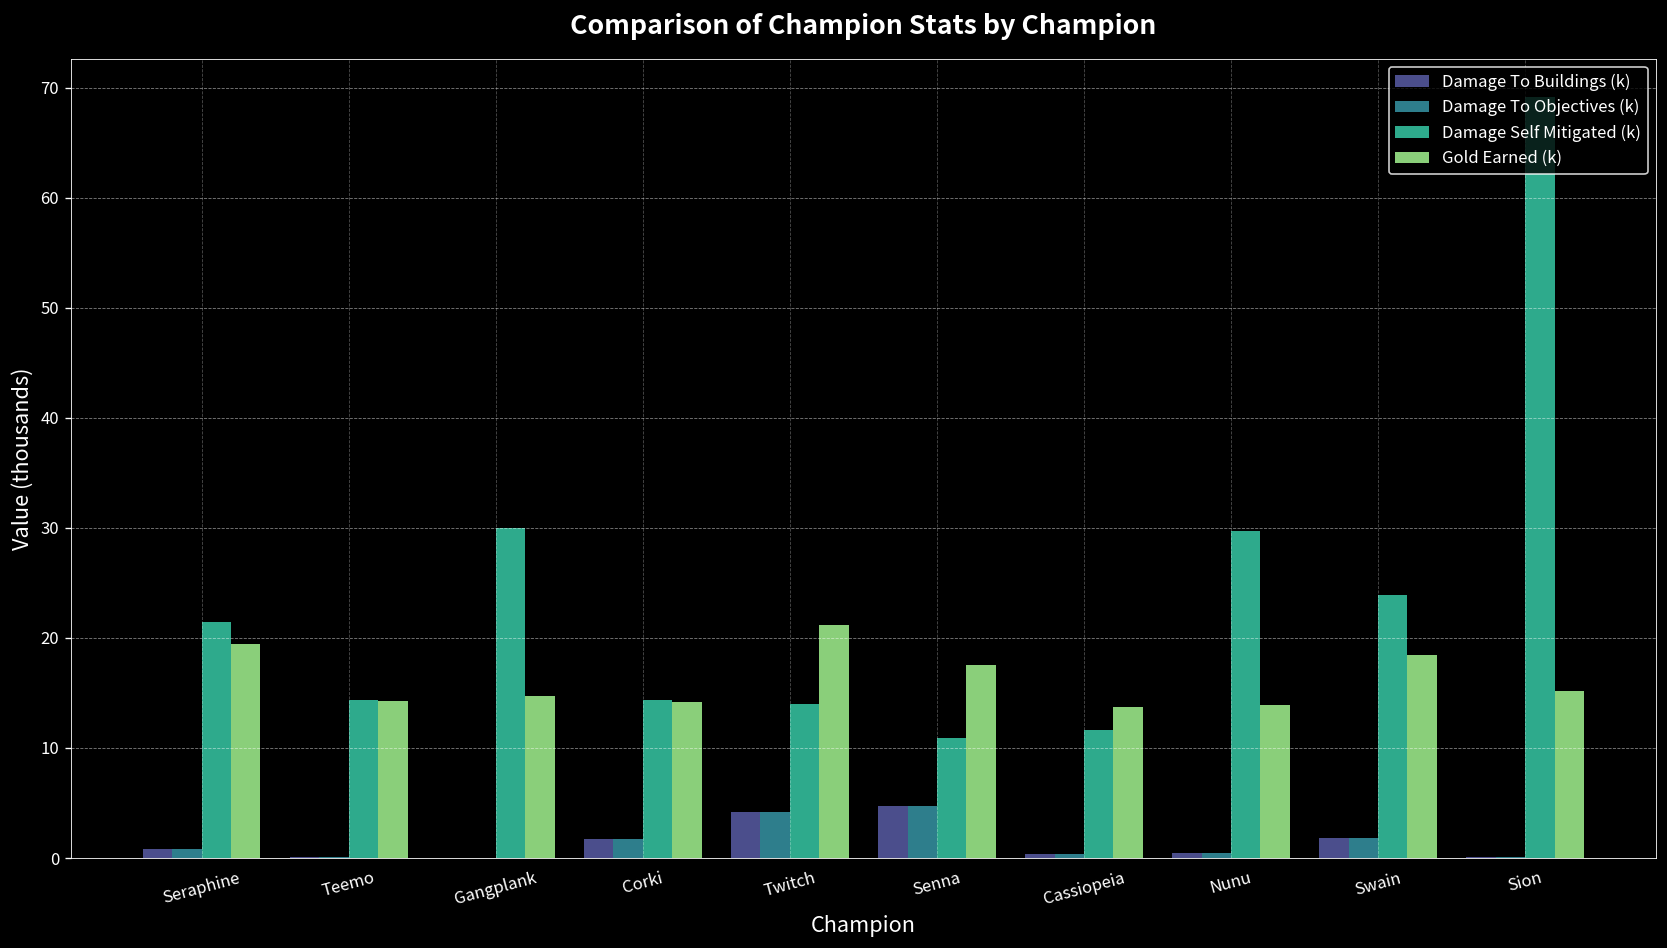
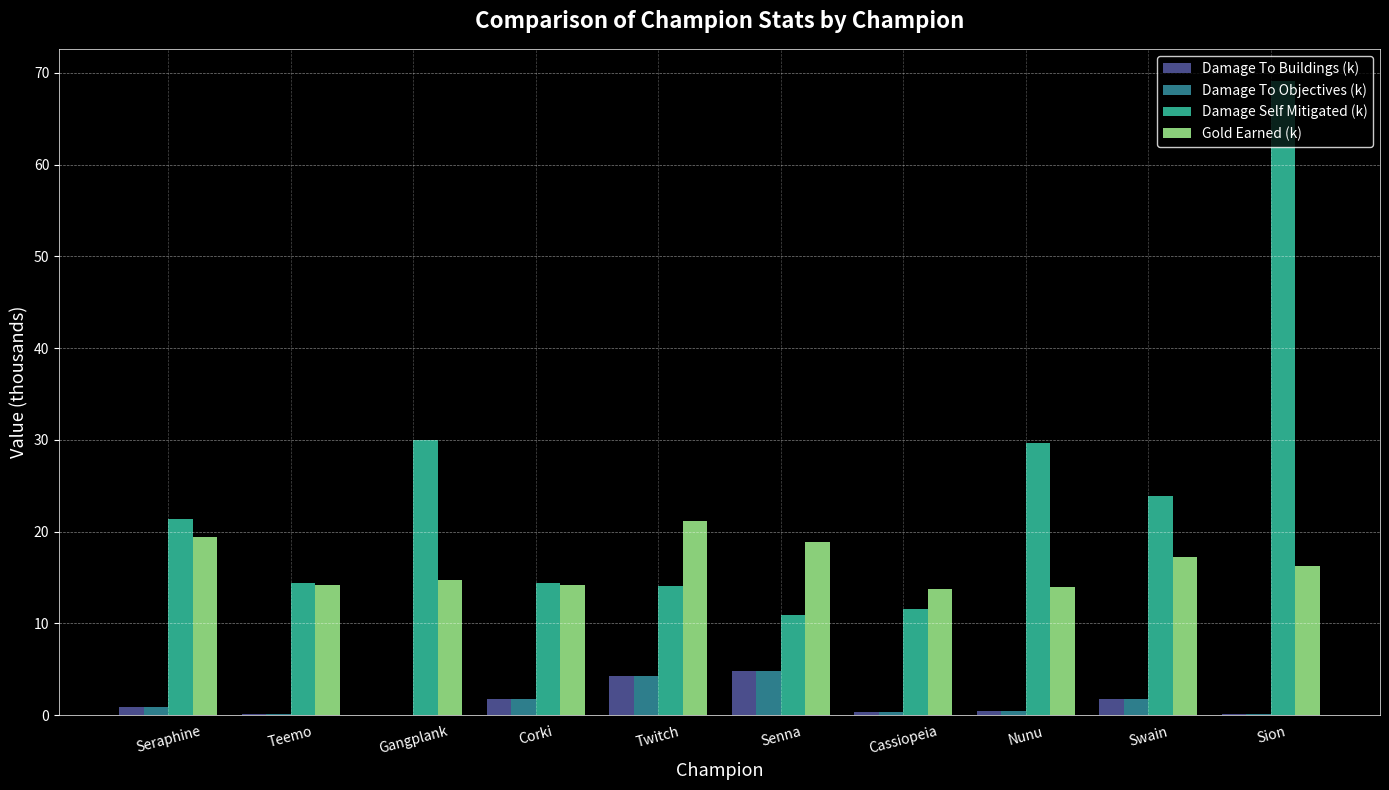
  {
    "Gold Earned (k)": {
      "Seraphine": 19,
      "Teemo": 14,
      "Gangplank": 15,
      "Corki": 14,
      "Twitch": 21,
-     "Senna": 18,
+     "Senna": 19,
      "Cassiopeia": 14,
      "Nunu": 14,
-     "Swain": 18,
-     "Sion": 15
+     "Swain": 17,
+     "Sion": 16
    }
  }
